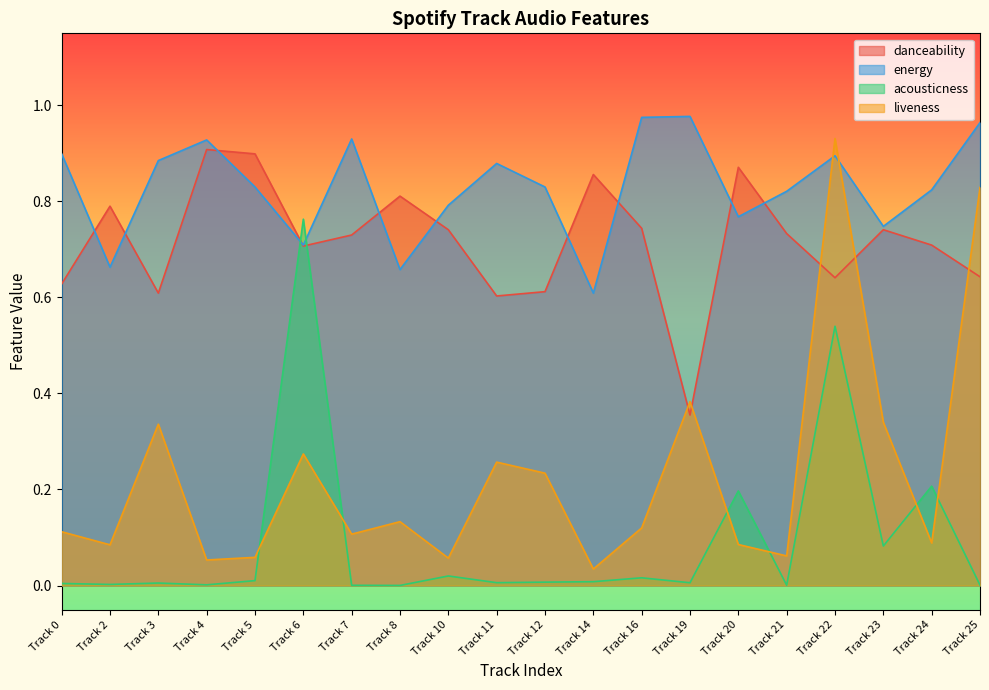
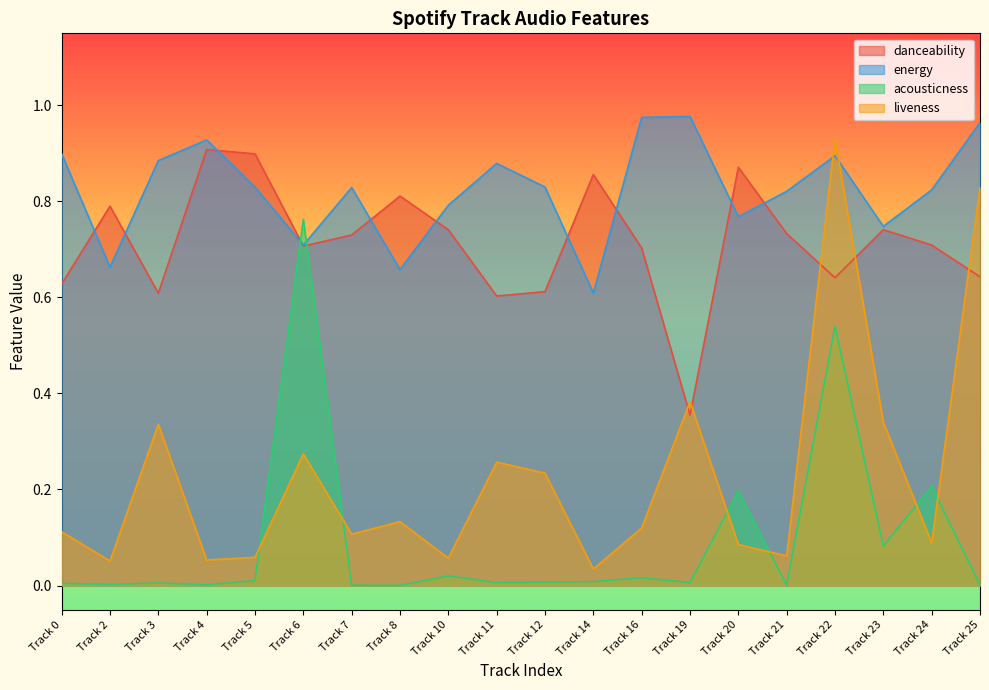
  {
    "danceability": {
      "Track 0": 0.63,
      "Track 2": 0.79,
      "Track 3": 0.61,
      "Track 4": 0.91,
      "Track 5": 0.90,
      "Track 7": 0.73,
      "Track 8": 0.81,
      "Track 10": 0.74,
      "Track 11": 0.60,
      "Track 12": 0.61,
      "Track 14": 0.86,
-     "Track 16": 0.74,
+     "Track 16": 0.70,
      "Track 19": 0.36,
      "Track 20": 0.87,
      "Track 21": 0.73,
      "Track 22": 0.64,
      "Track 23": 0.74,
      "Track 24": 0.71,
      "Track 25": 0.64
    },
    "energy": {
      "Track 0": 0.90,
      "Track 2": 0.66,
      "Track 3": 0.89,
      "Track 4": 0.93,
      "Track 5": 0.83,
-     "Track 7": 0.93,
+     "Track 7": 0.83,
      "Track 8": 0.66,
      "Track 10": 0.79,
      "Track 11": 0.88,
      "Track 12": 0.83,
      "Track 14": 0.61,
      "Track 16": 0.98,
      "Track 19": 0.98,
      "Track 20": 0.77,
      "Track 21": 0.82,
      "Track 22": 0.90,
      "Track 23": 0.75,
      "Track 24": 0.82,
      "Track 25": 0.96
    },
    "acousticness": {
      "Track 0": 0.00,
      "Track 2": 0.00,
      "Track 3": 0.01,
      "Track 4": 0.00,
      "Track 5": 0.01,
      "Track 6": 0.76,
      "Track 7": 0.00,
      "Track 8": 0.00,
      "Track 10": 0.02,
      "Track 11": 0.01,
      "Track 12": 0.01,
      "Track 14": 0.01,
      "Track 16": 0.02,
      "Track 19": 0.01,
      "Track 20": 0.20,
      "Track 21": 0.00,
      "Track 22": 0.54,
      "Track 23": 0.08,
      "Track 24": 0.21,
      "Track 25": 0.00
    },
    "liveness": {
      "Track 0": 0.11,
-     "Track 2": 0.08,
+     "Track 2": 0.05,
      "Track 3": 0.34,
      "Track 4": 0.05,
      "Track 5": 0.06,
      "Track 6": 0.27,
      "Track 7": 0.11,
      "Track 8": 0.13,
      "Track 10": 0.06,
      "Track 11": 0.26,
      "Track 12": 0.23,
      "Track 14": 0.03,
      "Track 16": 0.12,
      "Track 19": 0.38,
      "Track 20": 0.09,
      "Track 21": 0.06,
      "Track 22": 0.93,
      "Track 23": 0.34,
      "Track 24": 0.09,
      "Track 25": 0.83
    }
  }
